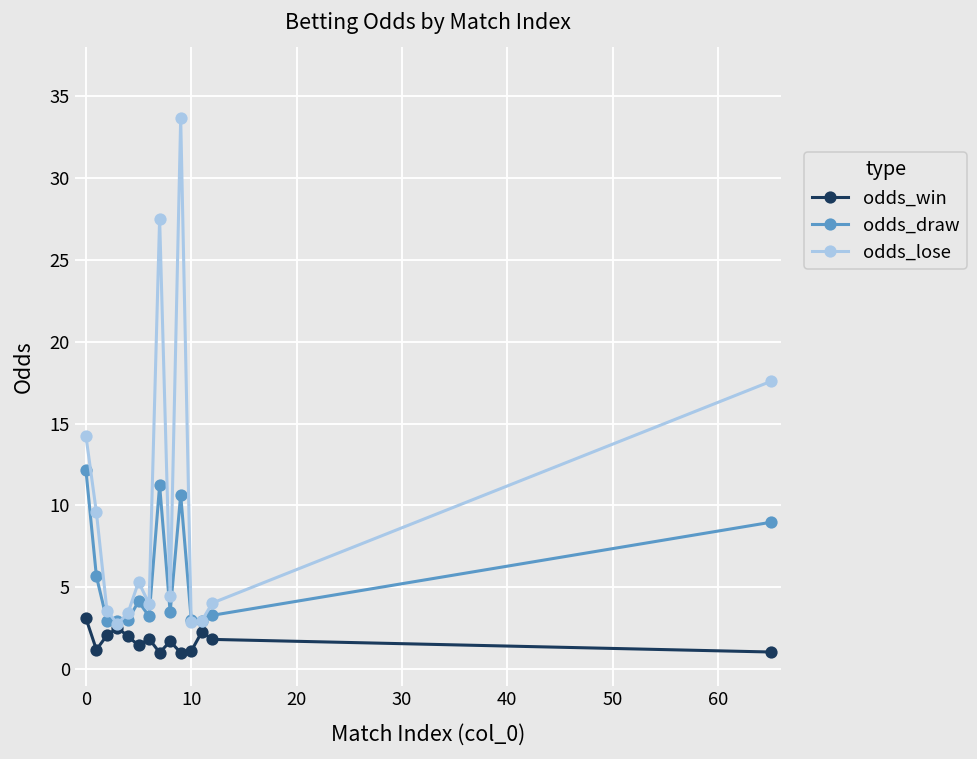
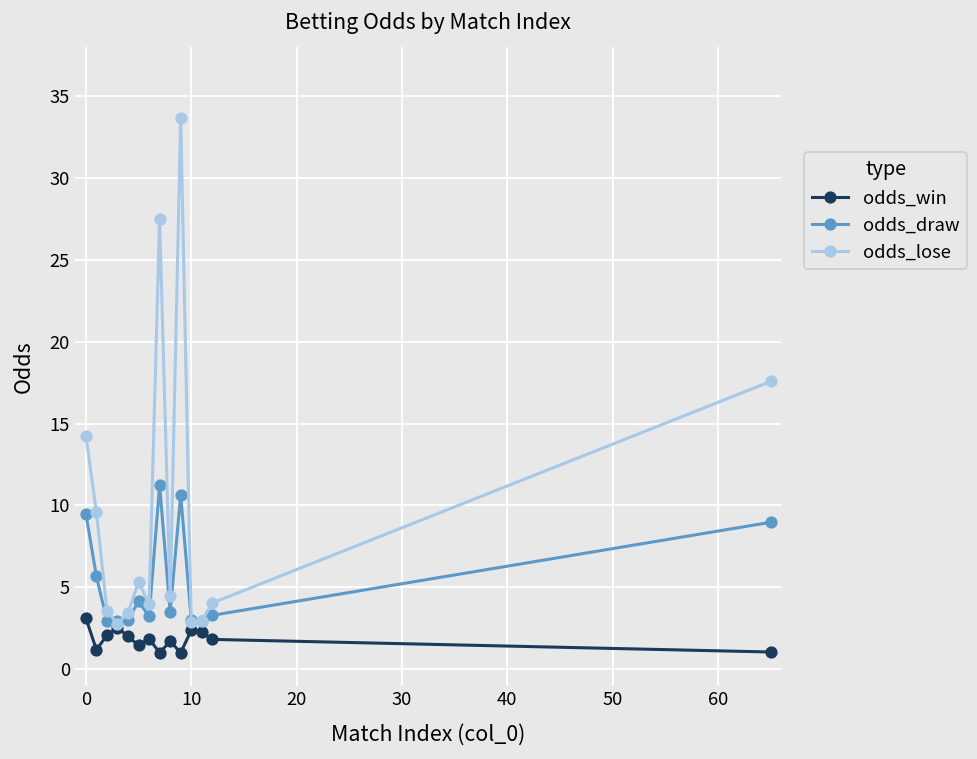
  {
    "odds_win": {
      "0": 3.1,
-     "10": 1.1
+     "10": 2.4
    },
    "odds_draw": {
-     "0": 12.2
+     "0": 9.5
    },
    "odds_lose": {
      "0": 14.3
    }
  }
